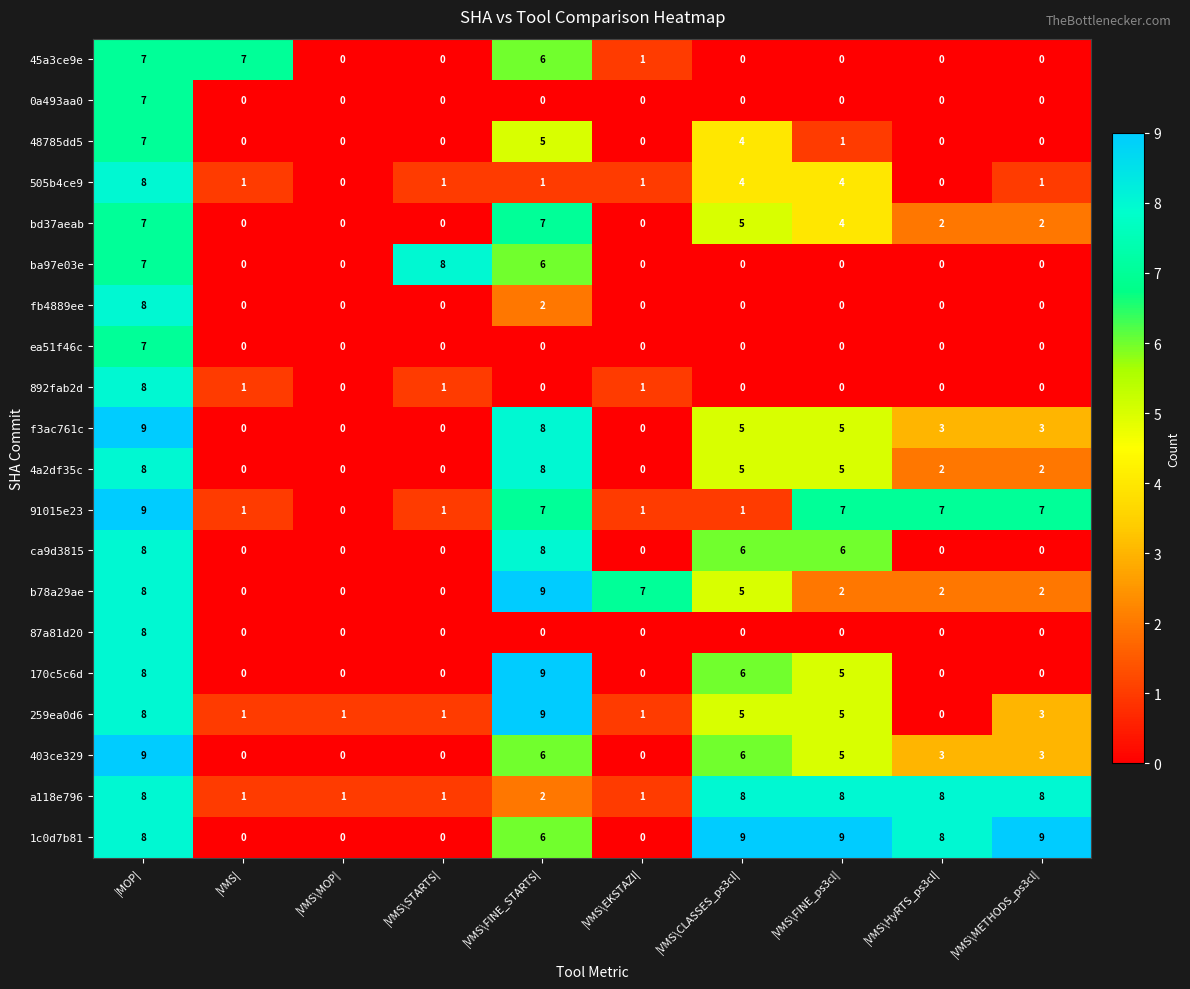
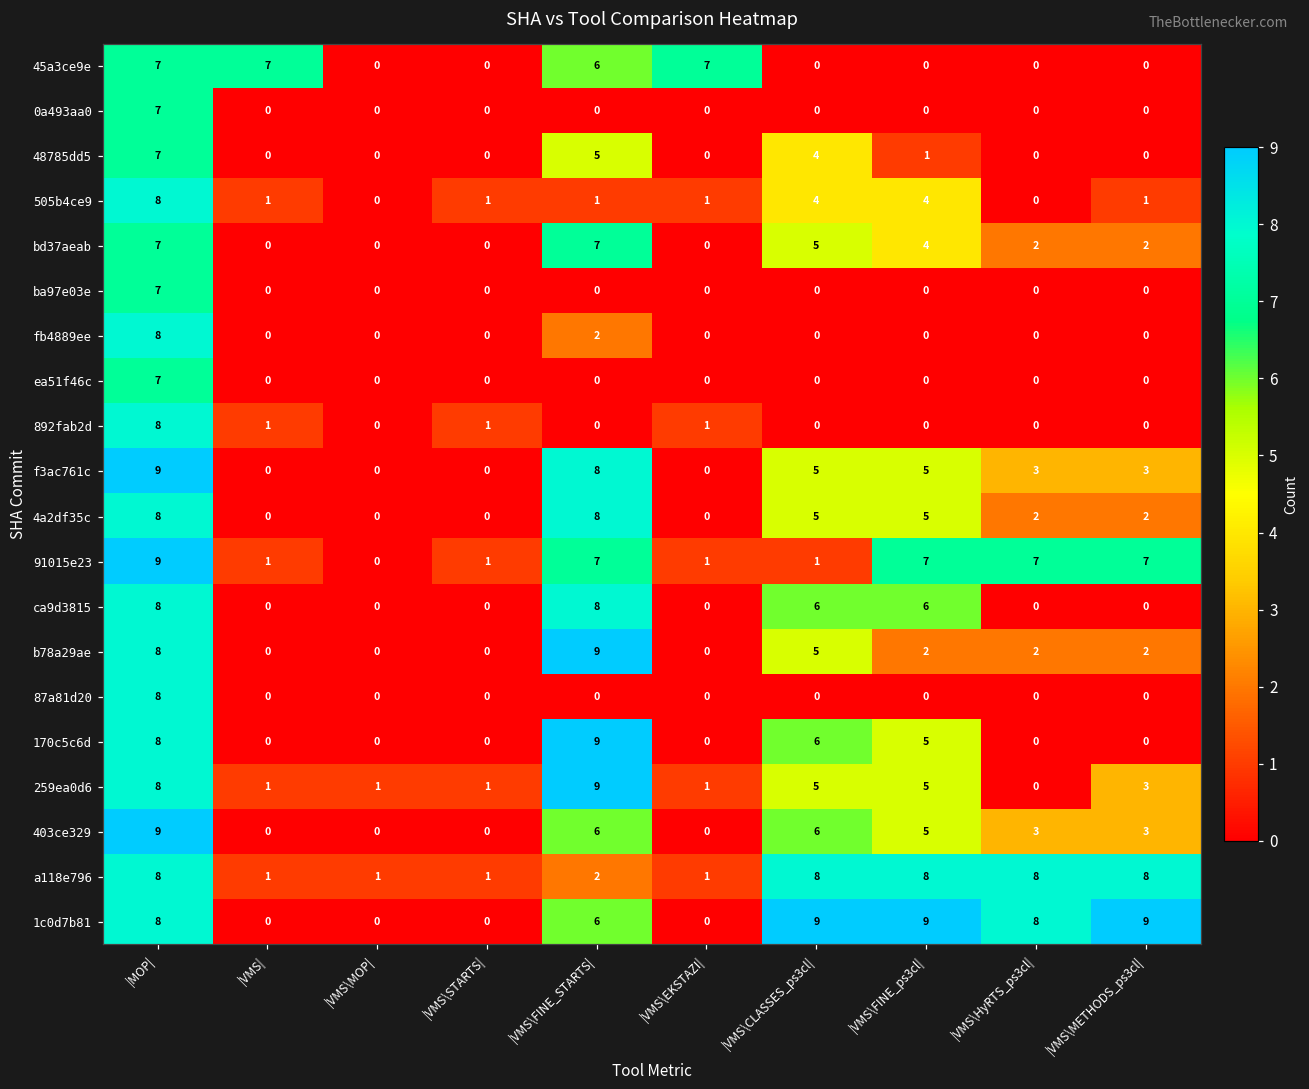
  {
    "45a3ce9e": {
      "|MOP|": 7,
      "|VMS|": 7,
      "|VMS\\MOP|": 0,
      "|VMS\\STARTS|": 0,
      "|VMS\\FINE_STARTS|": 6,
-     "|VMS\\EKSTAZI|": 1,
+     "|VMS\\EKSTAZI|": 7,
      "|VMS\\CLASSES_ps3cl|": 0,
      "|VMS\\FINE_ps3cl|": 0,
      "|VMS\\HyRTS_ps3cl|": 0,
      "|VMS\\METHODS_ps3cl|": 0
    },
    "0a493aa0": {
      "|MOP|": 7,
      "|VMS|": 0,
      "|VMS\\MOP|": 0,
      "|VMS\\STARTS|": 0,
      "|VMS\\FINE_STARTS|": 0,
      "|VMS\\EKSTAZI|": 0,
      "|VMS\\CLASSES_ps3cl|": 0,
      "|VMS\\FINE_ps3cl|": 0,
      "|VMS\\HyRTS_ps3cl|": 0,
      "|VMS\\METHODS_ps3cl|": 0
    },
    "48785dd5": {
      "|MOP|": 7,
      "|VMS|": 0,
      "|VMS\\MOP|": 0,
      "|VMS\\STARTS|": 0,
      "|VMS\\FINE_STARTS|": 5,
      "|VMS\\EKSTAZI|": 0,
      "|VMS\\CLASSES_ps3cl|": 4,
      "|VMS\\FINE_ps3cl|": 1,
      "|VMS\\HyRTS_ps3cl|": 0,
      "|VMS\\METHODS_ps3cl|": 0
    },
    "505b4ce9": {
      "|MOP|": 8,
      "|VMS|": 1,
      "|VMS\\MOP|": 0,
      "|VMS\\STARTS|": 1,
      "|VMS\\FINE_STARTS|": 1,
      "|VMS\\EKSTAZI|": 1,
      "|VMS\\CLASSES_ps3cl|": 4,
      "|VMS\\FINE_ps3cl|": 4,
      "|VMS\\HyRTS_ps3cl|": 0,
      "|VMS\\METHODS_ps3cl|": 1
    },
    "bd37aeab": {
      "|MOP|": 7,
      "|VMS|": 0,
      "|VMS\\MOP|": 0,
      "|VMS\\STARTS|": 0,
      "|VMS\\FINE_STARTS|": 7,
      "|VMS\\EKSTAZI|": 0,
      "|VMS\\CLASSES_ps3cl|": 5,
      "|VMS\\FINE_ps3cl|": 4,
      "|VMS\\HyRTS_ps3cl|": 2,
      "|VMS\\METHODS_ps3cl|": 2
    },
    "ba97e03e": {
      "|MOP|": 7,
      "|VMS|": 0,
      "|VMS\\MOP|": 0,
-     "|VMS\\STARTS|": 8,
-     "|VMS\\FINE_STARTS|": 6,
+     "|VMS\\STARTS|": 0,
+     "|VMS\\FINE_STARTS|": 0,
      "|VMS\\EKSTAZI|": 0,
      "|VMS\\CLASSES_ps3cl|": 0,
      "|VMS\\FINE_ps3cl|": 0,
      "|VMS\\HyRTS_ps3cl|": 0,
      "|VMS\\METHODS_ps3cl|": 0
    },
    "fb4889ee": {
      "|MOP|": 8,
      "|VMS|": 0,
      "|VMS\\MOP|": 0,
      "|VMS\\STARTS|": 0,
      "|VMS\\FINE_STARTS|": 2,
      "|VMS\\EKSTAZI|": 0,
      "|VMS\\CLASSES_ps3cl|": 0,
      "|VMS\\FINE_ps3cl|": 0,
      "|VMS\\HyRTS_ps3cl|": 0,
      "|VMS\\METHODS_ps3cl|": 0
    },
    "ea51f46c": {
      "|MOP|": 7,
      "|VMS|": 0,
      "|VMS\\MOP|": 0,
      "|VMS\\STARTS|": 0,
      "|VMS\\FINE_STARTS|": 0,
      "|VMS\\EKSTAZI|": 0,
      "|VMS\\CLASSES_ps3cl|": 0,
      "|VMS\\FINE_ps3cl|": 0,
      "|VMS\\HyRTS_ps3cl|": 0,
      "|VMS\\METHODS_ps3cl|": 0
    },
    "892fab2d": {
      "|MOP|": 8,
      "|VMS|": 1,
      "|VMS\\MOP|": 0,
      "|VMS\\STARTS|": 1,
      "|VMS\\FINE_STARTS|": 0,
      "|VMS\\EKSTAZI|": 1,
      "|VMS\\CLASSES_ps3cl|": 0,
      "|VMS\\FINE_ps3cl|": 0,
      "|VMS\\HyRTS_ps3cl|": 0,
      "|VMS\\METHODS_ps3cl|": 0
    },
    "f3ac761c": {
      "|MOP|": 9,
      "|VMS|": 0,
      "|VMS\\MOP|": 0,
      "|VMS\\STARTS|": 0,
      "|VMS\\FINE_STARTS|": 8,
      "|VMS\\EKSTAZI|": 0,
      "|VMS\\CLASSES_ps3cl|": 5,
      "|VMS\\FINE_ps3cl|": 5,
      "|VMS\\HyRTS_ps3cl|": 3,
      "|VMS\\METHODS_ps3cl|": 3
    },
    "4a2df35c": {
      "|MOP|": 8,
      "|VMS|": 0,
      "|VMS\\MOP|": 0,
      "|VMS\\STARTS|": 0,
      "|VMS\\FINE_STARTS|": 8,
      "|VMS\\EKSTAZI|": 0,
      "|VMS\\CLASSES_ps3cl|": 5,
      "|VMS\\FINE_ps3cl|": 5,
      "|VMS\\HyRTS_ps3cl|": 2,
      "|VMS\\METHODS_ps3cl|": 2
    },
    "91015e23": {
      "|MOP|": 9,
      "|VMS|": 1,
      "|VMS\\MOP|": 0,
      "|VMS\\STARTS|": 1,
      "|VMS\\FINE_STARTS|": 7,
      "|VMS\\EKSTAZI|": 1,
      "|VMS\\CLASSES_ps3cl|": 1,
      "|VMS\\FINE_ps3cl|": 7,
      "|VMS\\HyRTS_ps3cl|": 7,
      "|VMS\\METHODS_ps3cl|": 7
    },
    "ca9d3815": {
      "|MOP|": 8,
      "|VMS|": 0,
      "|VMS\\MOP|": 0,
      "|VMS\\STARTS|": 0,
      "|VMS\\FINE_STARTS|": 8,
      "|VMS\\EKSTAZI|": 0,
      "|VMS\\CLASSES_ps3cl|": 6,
      "|VMS\\FINE_ps3cl|": 6,
      "|VMS\\HyRTS_ps3cl|": 0,
      "|VMS\\METHODS_ps3cl|": 0
    },
    "b78a29ae": {
      "|MOP|": 8,
      "|VMS|": 0,
      "|VMS\\MOP|": 0,
      "|VMS\\STARTS|": 0,
      "|VMS\\FINE_STARTS|": 9,
-     "|VMS\\EKSTAZI|": 7,
+     "|VMS\\EKSTAZI|": 0,
      "|VMS\\CLASSES_ps3cl|": 5,
      "|VMS\\FINE_ps3cl|": 2,
      "|VMS\\HyRTS_ps3cl|": 2,
      "|VMS\\METHODS_ps3cl|": 2
    },
    "87a81d20": {
      "|MOP|": 8,
      "|VMS|": 0,
      "|VMS\\MOP|": 0,
      "|VMS\\STARTS|": 0,
      "|VMS\\FINE_STARTS|": 0,
      "|VMS\\EKSTAZI|": 0,
      "|VMS\\CLASSES_ps3cl|": 0,
      "|VMS\\FINE_ps3cl|": 0,
      "|VMS\\HyRTS_ps3cl|": 0,
      "|VMS\\METHODS_ps3cl|": 0
    },
    "170c5c6d": {
      "|MOP|": 8,
      "|VMS|": 0,
      "|VMS\\MOP|": 0,
      "|VMS\\STARTS|": 0,
      "|VMS\\FINE_STARTS|": 9,
      "|VMS\\EKSTAZI|": 0,
      "|VMS\\CLASSES_ps3cl|": 6,
      "|VMS\\FINE_ps3cl|": 5,
      "|VMS\\HyRTS_ps3cl|": 0,
      "|VMS\\METHODS_ps3cl|": 0
    },
    "259ea0d6": {
      "|MOP|": 8,
      "|VMS|": 1,
      "|VMS\\MOP|": 1,
      "|VMS\\STARTS|": 1,
      "|VMS\\FINE_STARTS|": 9,
      "|VMS\\EKSTAZI|": 1,
      "|VMS\\CLASSES_ps3cl|": 5,
      "|VMS\\FINE_ps3cl|": 5,
      "|VMS\\HyRTS_ps3cl|": 0,
      "|VMS\\METHODS_ps3cl|": 3
    },
    "403ce329": {
      "|MOP|": 9,
      "|VMS|": 0,
      "|VMS\\MOP|": 0,
      "|VMS\\STARTS|": 0,
      "|VMS\\FINE_STARTS|": 6,
      "|VMS\\EKSTAZI|": 0,
      "|VMS\\CLASSES_ps3cl|": 6,
      "|VMS\\FINE_ps3cl|": 5,
      "|VMS\\HyRTS_ps3cl|": 3,
      "|VMS\\METHODS_ps3cl|": 3
    },
    "a118e796": {
      "|MOP|": 8,
      "|VMS|": 1,
      "|VMS\\MOP|": 1,
      "|VMS\\STARTS|": 1,
      "|VMS\\FINE_STARTS|": 2,
      "|VMS\\EKSTAZI|": 1,
      "|VMS\\CLASSES_ps3cl|": 8,
      "|VMS\\FINE_ps3cl|": 8,
      "|VMS\\HyRTS_ps3cl|": 8,
      "|VMS\\METHODS_ps3cl|": 8
    },
    "1c0d7b81": {
      "|MOP|": 8,
      "|VMS|": 0,
      "|VMS\\MOP|": 0,
      "|VMS\\STARTS|": 0,
      "|VMS\\FINE_STARTS|": 6,
      "|VMS\\EKSTAZI|": 0,
      "|VMS\\CLASSES_ps3cl|": 9,
      "|VMS\\FINE_ps3cl|": 9,
      "|VMS\\HyRTS_ps3cl|": 8,
      "|VMS\\METHODS_ps3cl|": 9
    }
  }
